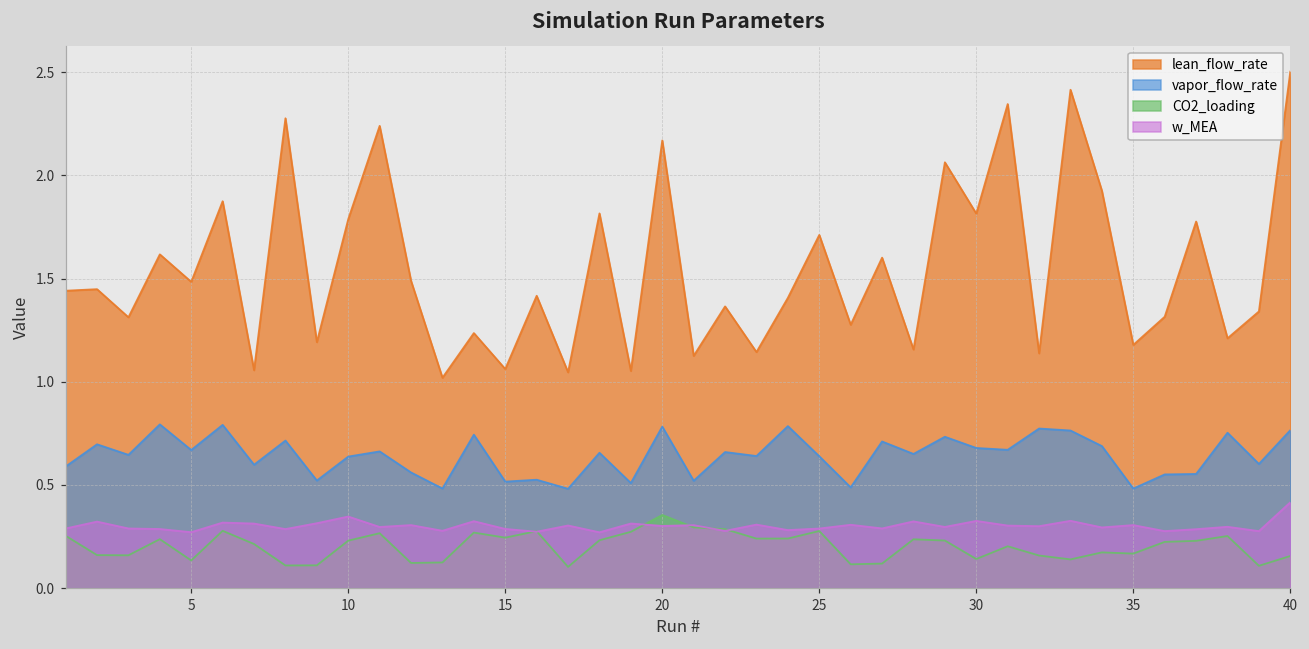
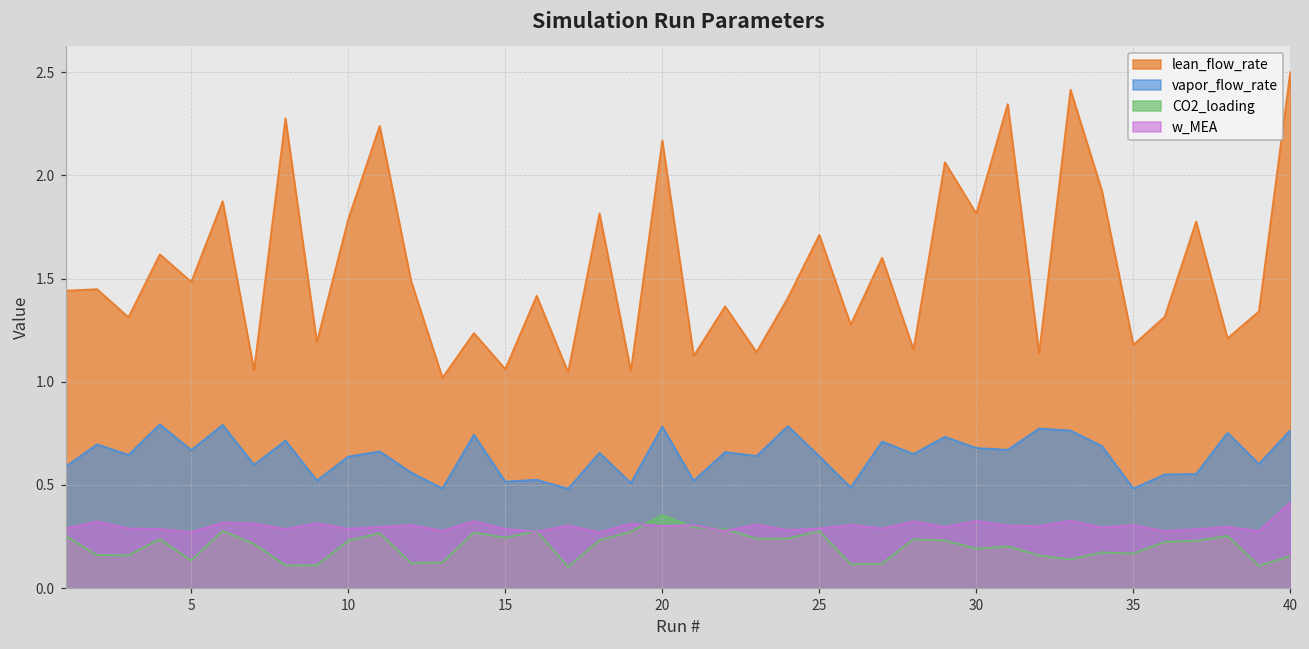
  {
    "lean_flow_rate": {
      "5": 1.48,
      "10": 1.79,
      "15": 1.06,
      "20": 2.17,
      "25": 1.71,
      "30": 1.81,
      "35": 1.18,
      "40": 2.50
    },
    "vapor_flow_rate": {
      "5": 0.67,
      "10": 0.64,
      "15": 0.52,
      "20": 0.78,
      "25": 0.64,
      "30": 0.68,
      "35": 0.48,
      "40": 0.77
    },
    "CO2_loading": {
      "5": 0.13,
      "10": 0.23,
      "15": 0.24,
      "20": 0.35,
-     "30": 0.14,
+     "30": 0.19,
      "35": 0.17,
      "40": 0.16
    },
    "w_MEA": {
      "5": 0.27,
-     "10": 0.35,
+     "10": 0.29,
      "15": 0.29,
      "20": 0.30,
      "30": 0.33,
      "35": 0.31,
      "40": 0.42
    }
  }
